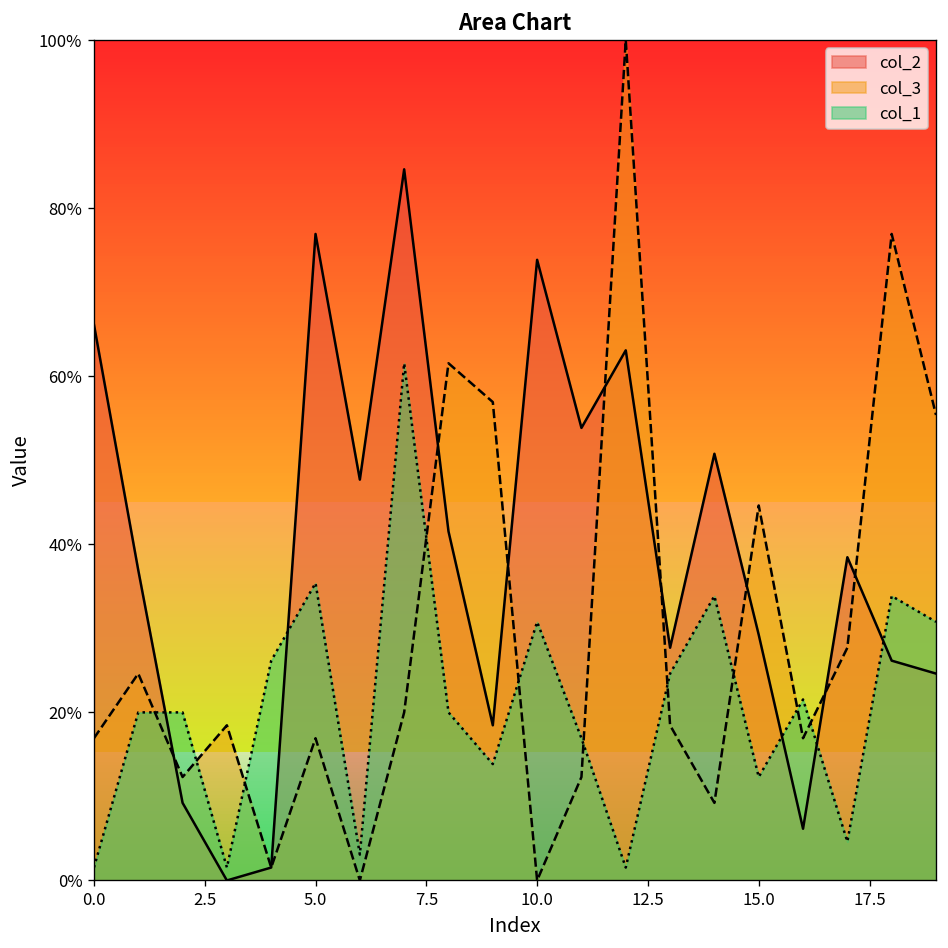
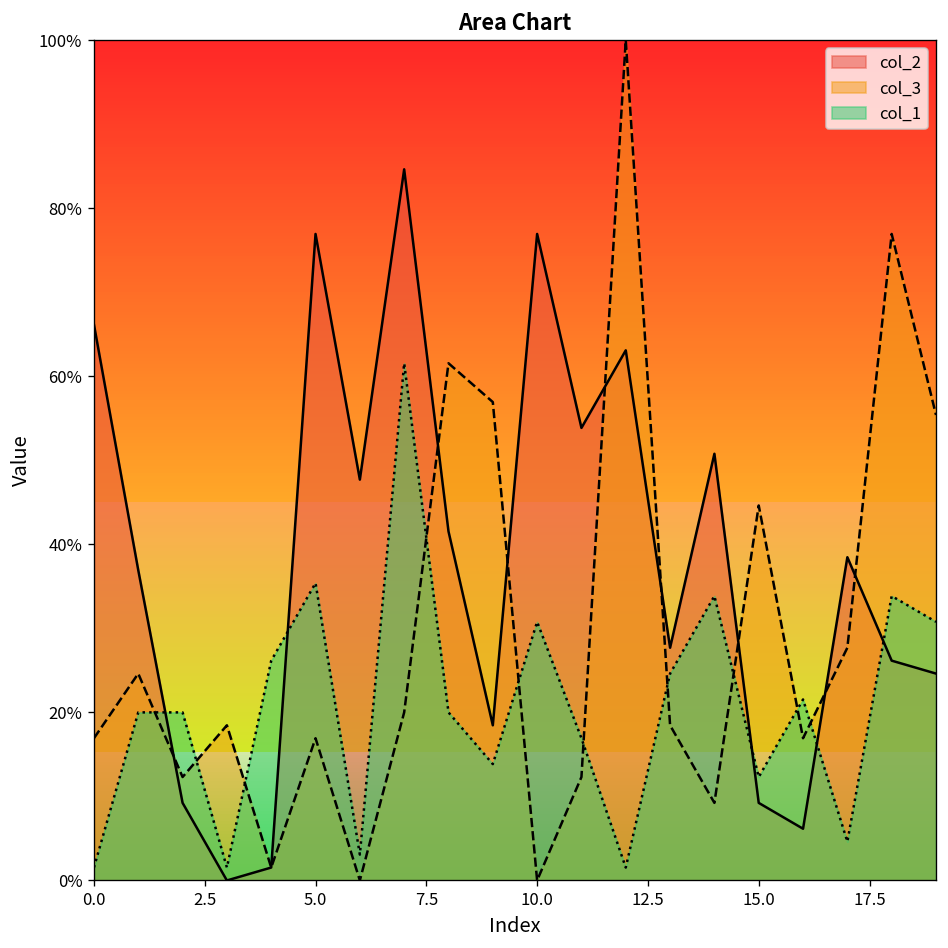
  {
    "col_2": {
      "0.0": "66%",
      "5.0": "77%",
-     "10.0": "74%",
-     "15.0": "29%"
+     "10.0": "77%",
+     "15.0": "9%"
    },
    "col_3": {
      "0.0": "17%",
      "5.0": "17%",
      "10.0": "0%",
      "15.0": "45%"
    },
    "col_1": {
      "0.0": "2%",
      "5.0": "35%",
      "10.0": "31%",
      "15.0": "12%"
    }
  }
